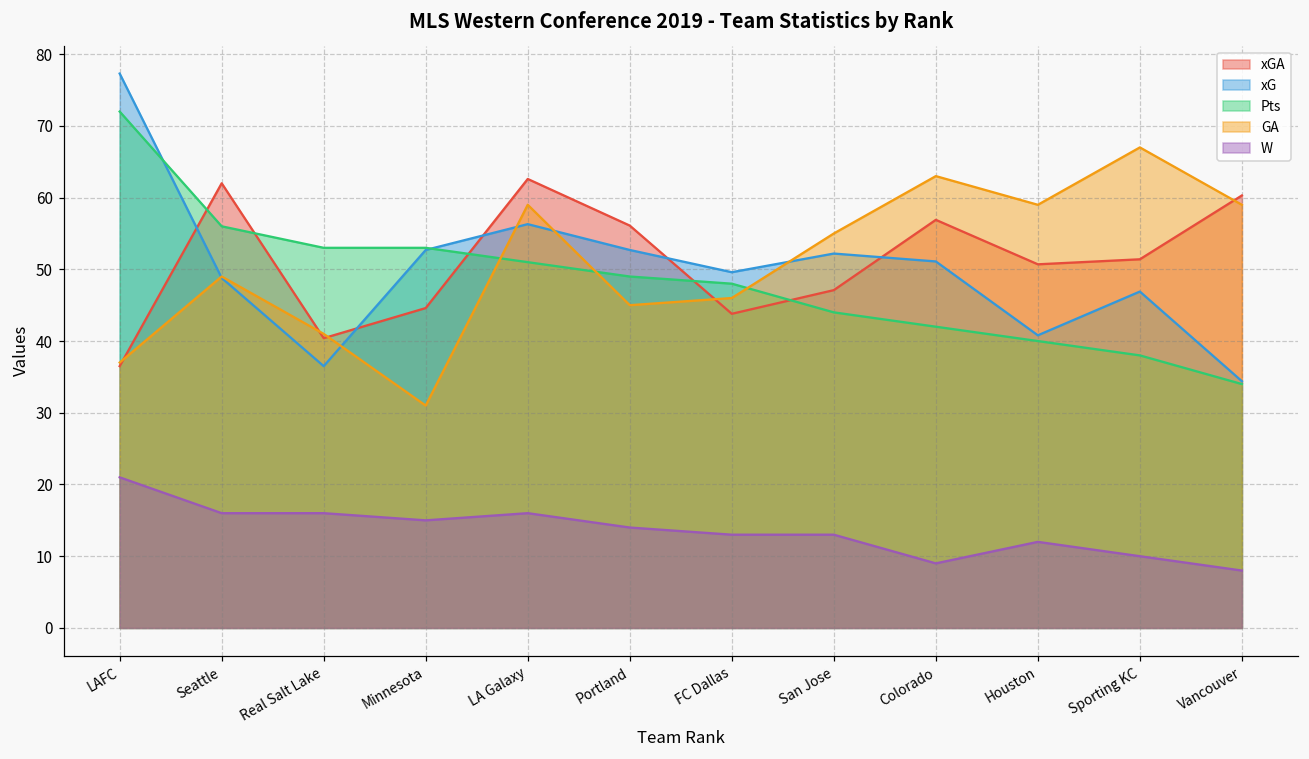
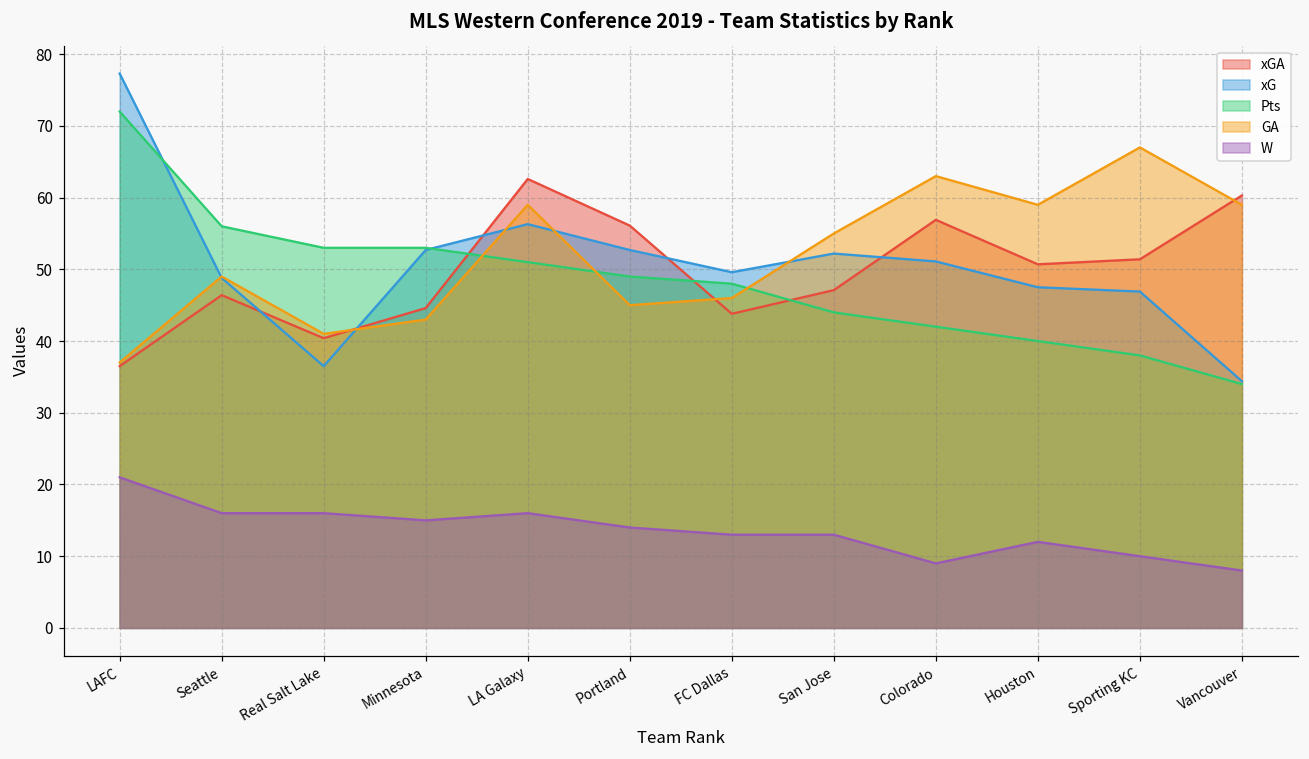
  {
    "xGA": {
      "LAFC": 37,
-     "Seattle": 62,
+     "Seattle": 46,
      "Real Salt Lake": 40,
      "Minnesota": 45,
      "LA Galaxy": 63,
      "Portland": 56,
      "FC Dallas": 44,
      "San Jose": 47,
      "Colorado": 57,
      "Houston": 51,
      "Sporting KC": 51,
      "Vancouver": 60
    },
    "xG": {
      "LAFC": 77,
      "Real Salt Lake": 37,
      "LA Galaxy": 56,
      "Portland": 53,
      "FC Dallas": 50,
      "San Jose": 52,
      "Colorado": 51,
-     "Houston": 41,
+     "Houston": 48,
      "Sporting KC": 47,
      "Vancouver": 34
    },
    "Pts": {
      "LAFC": 72,
      "Seattle": 56,
      "Real Salt Lake": 53,
      "LA Galaxy": 51,
      "Portland": 49,
      "FC Dallas": 48,
      "San Jose": 44,
      "Colorado": 42,
      "Houston": 40,
      "Sporting KC": 38,
      "Vancouver": 34
    },
    "GA": {
      "LAFC": 37,
      "Real Salt Lake": 41,
-     "Minnesota": 31,
+     "Minnesota": 43,
      "LA Galaxy": 59,
      "Portland": 45,
      "FC Dallas": 46,
      "San Jose": 55,
      "Colorado": 63,
      "Houston": 59,
      "Sporting KC": 67,
      "Vancouver": 59
    },
    "W": {
      "LAFC": 21,
      "Seattle": 16,
      "Real Salt Lake": 16,
      "Minnesota": 15,
      "LA Galaxy": 16,
      "Portland": 14,
      "FC Dallas": 13,
      "San Jose": 13,
      "Colorado": 9,
      "Houston": 12,
      "Sporting KC": 10,
      "Vancouver": 8
    }
  }
